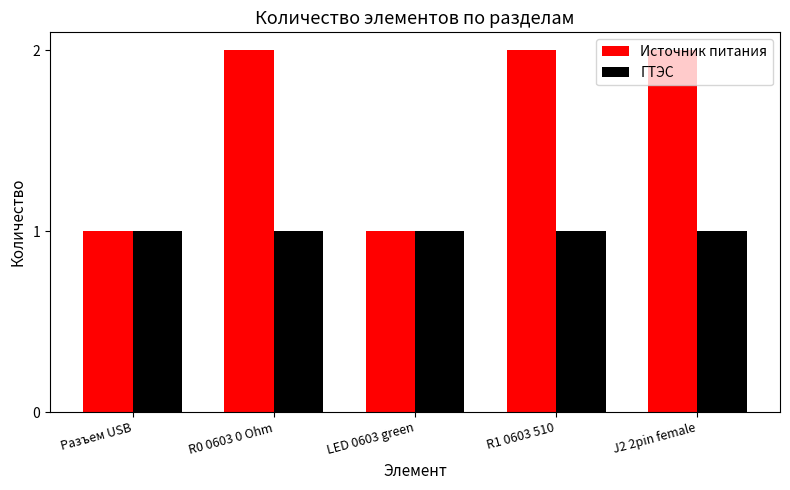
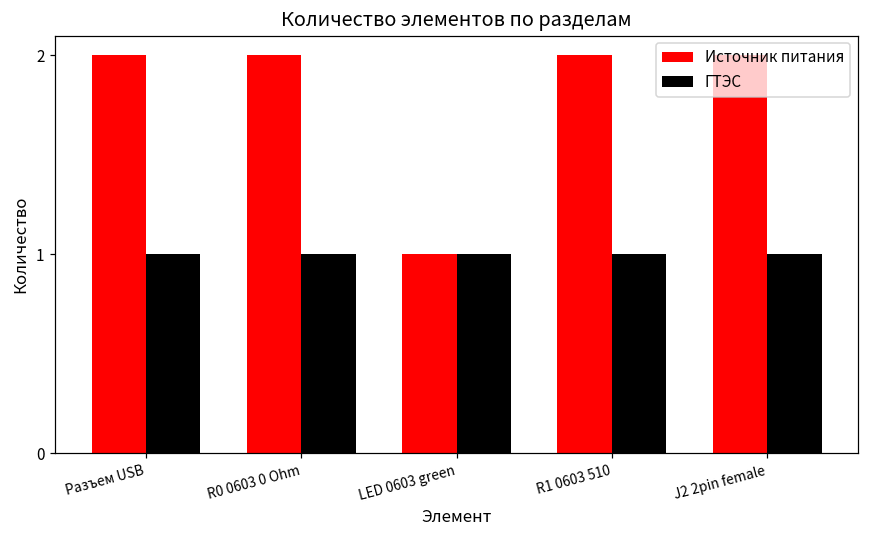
  {
    "Источник питания": {
-     "Разъем USB": 1,
+     "Разъем USB": 2,
      "R0 0603 0 Ohm": 2,
      "LED 0603 green": 1,
      "R1 0603 510": 2
    },
    "ГТЭС": {
      "Разъем USB": 1,
      "R0 0603 0 Ohm": 1,
      "LED 0603 green": 1,
      "R1 0603 510": 1,
      "J2 2pin female": 1
    }
  }
